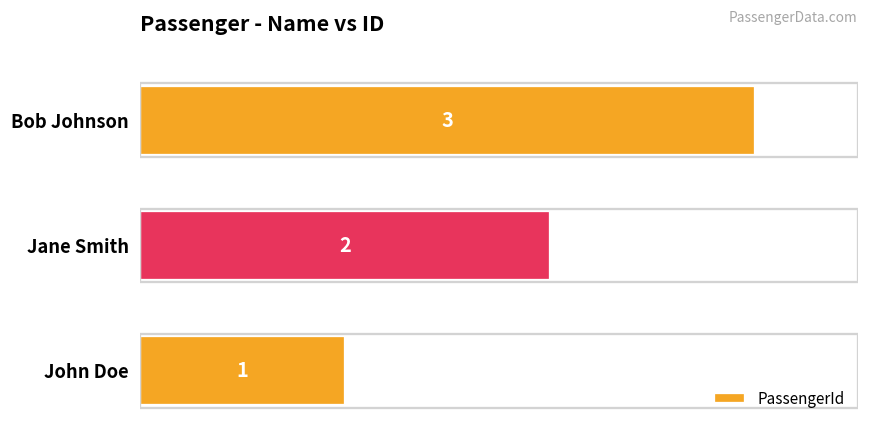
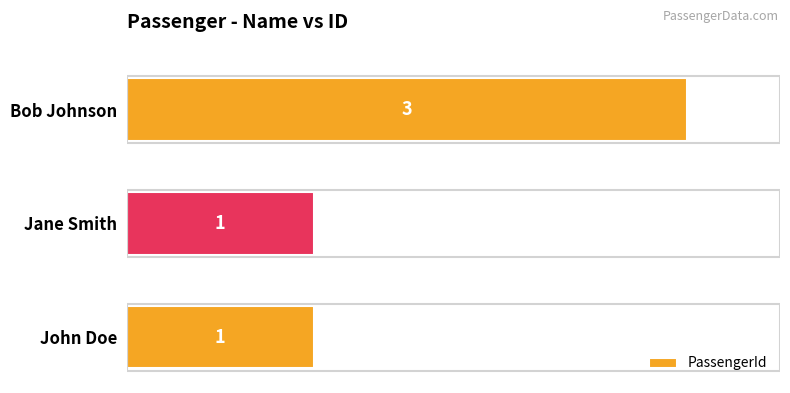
  {
    "Bob Johnson": 3,
-   "Jane Smith": 2,
+   "Jane Smith": 1,
    "John Doe": 1
  }
